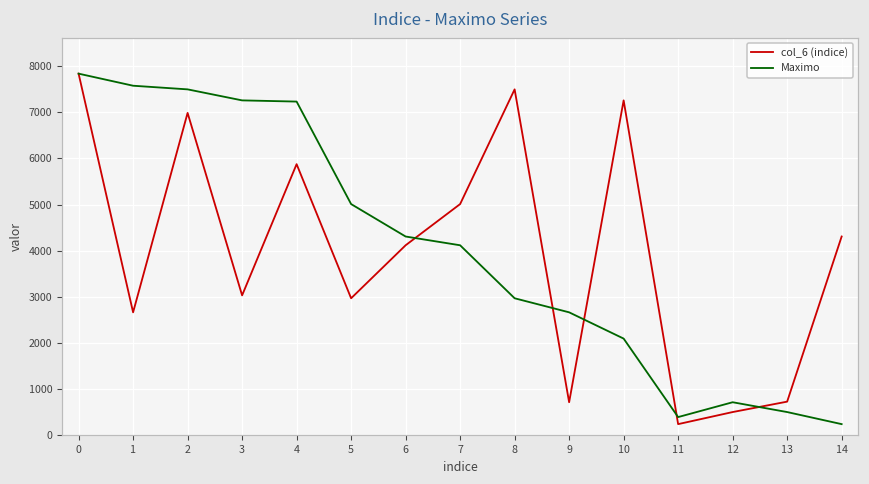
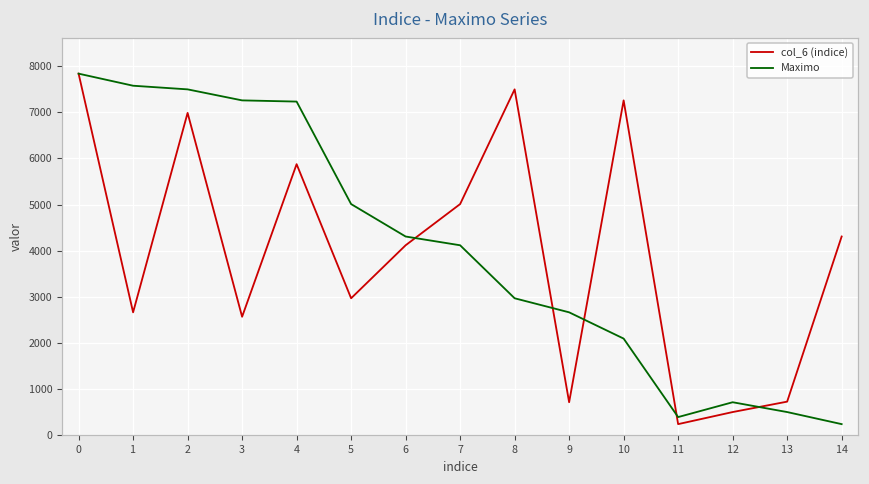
  {
    "col_6 (indice)": {
      "1": 2700,
      "2": 7000,
-     "3": 3000,
+     "3": 2600,
      "4": 5900,
      "5": 3000,
      "6": 4100,
      "7": 5000,
      "8": 7500,
      "9": 700,
      "10": 7300,
      "11": 200,
      "12": 500,
      "13": 700,
      "14": 4300
    },
    "Maximo": {
      "1": 7600,
      "2": 7500,
      "3": 7300,
      "4": 7200,
      "5": 5000,
      "6": 4300,
      "7": 4100,
      "8": 3000,
      "9": 2700,
      "10": 2100,
      "11": 400,
      "12": 700,
      "13": 500,
      "14": 200
    }
  }
